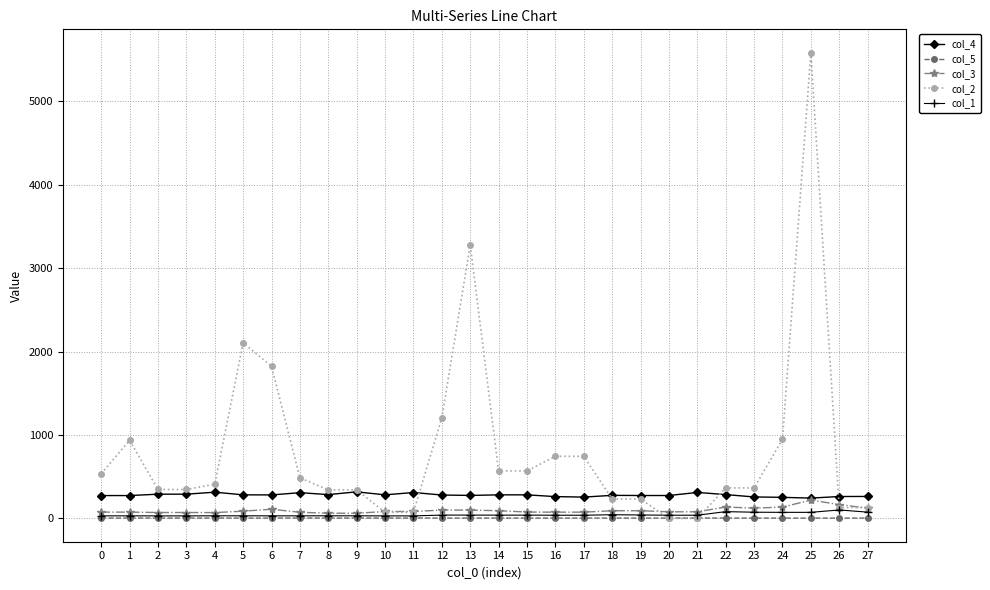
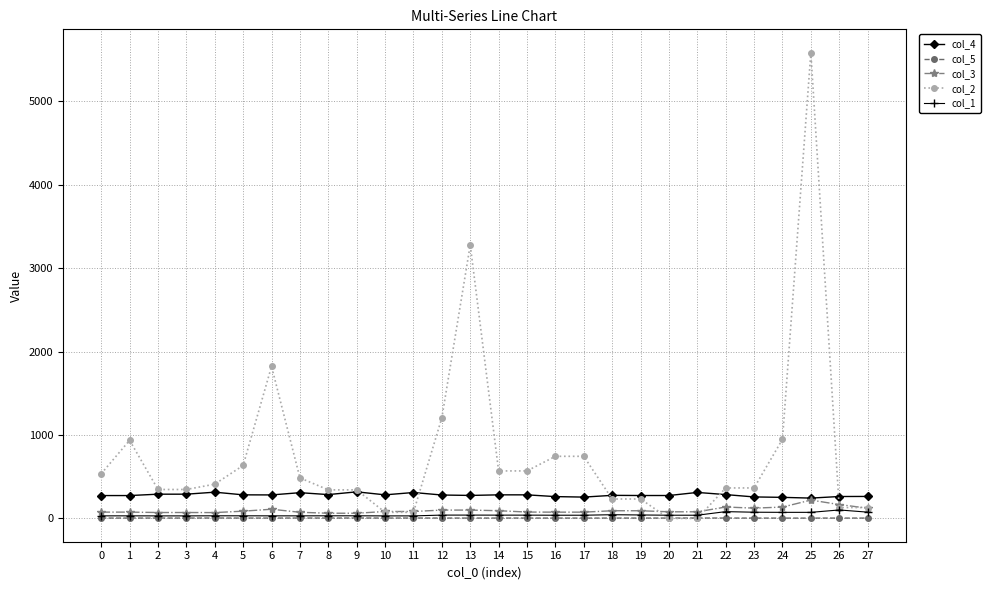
  {
    "col_2": {
      "0": 500,
      "1": 900,
      "2": 300,
      "3": 300,
      "4": 400,
-     "5": 2100,
+     "5": 600,
      "6": 1800,
      "7": 500,
      "8": 300,
      "12": 1200,
      "13": 3300,
      "14": 600,
      "15": 600,
      "16": 700,
      "17": 700,
      "18": 200,
      "19": 200,
      "22": 400,
      "23": 400,
      "24": 900,
      "25": 5600
    }
  }
